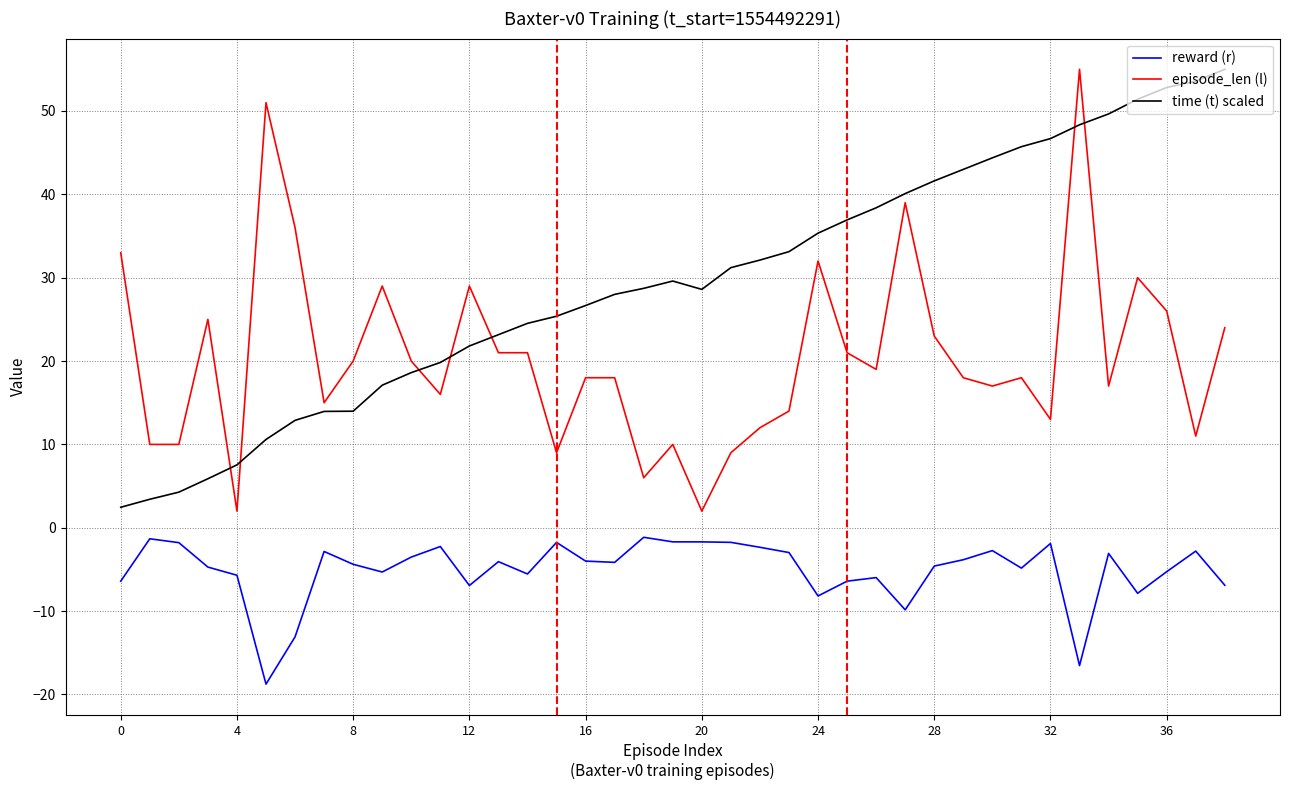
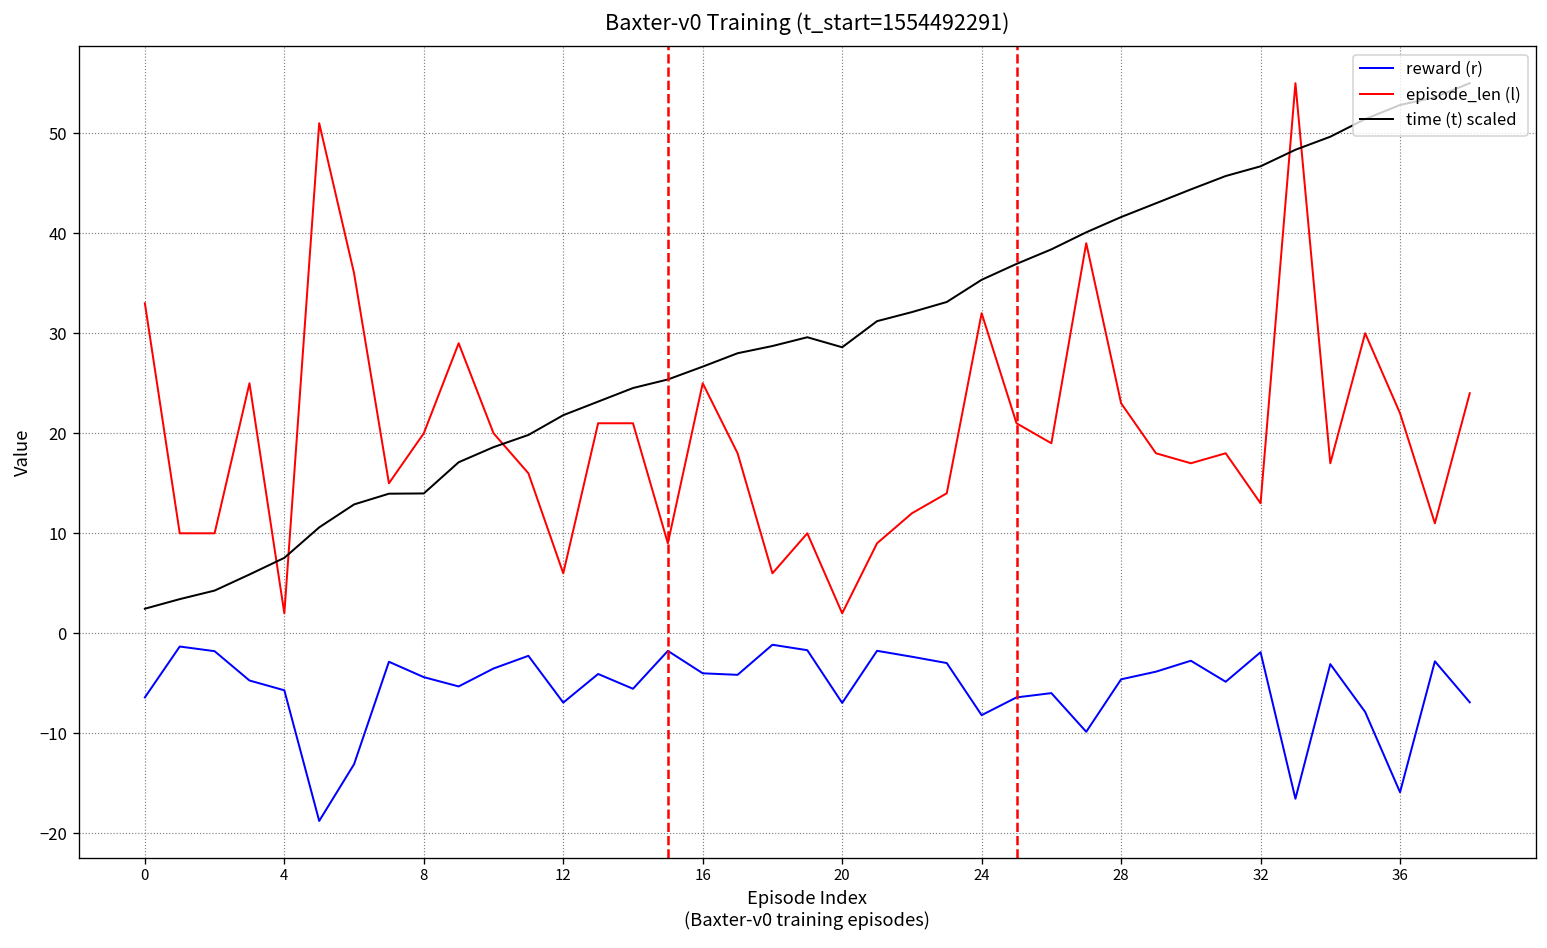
  {
    "reward (r)": {
      "0": -6,
      "4": -6,
      "8": -4,
      "12": -7,
      "16": -4,
-     "20": -2,
+     "20": -7,
      "24": -8,
      "28": -5,
      "32": -2,
-     "36": -5
+     "36": -16
    },
    "episode_len (l)": {
      "0": 33,
      "4": 2,
      "8": 20,
-     "12": 29,
-     "16": 18,
+     "12": 6,
+     "16": 25,
      "20": 2,
      "24": 32,
      "28": 23,
      "32": 13,
-     "36": 26
+     "36": 22
    },
    "time (t) scaled": {
      "0": 2,
      "4": 8,
      "8": 14,
      "12": 22,
      "16": 27,
      "20": 29,
      "24": 35,
      "28": 42,
      "32": 47
    }
  }
